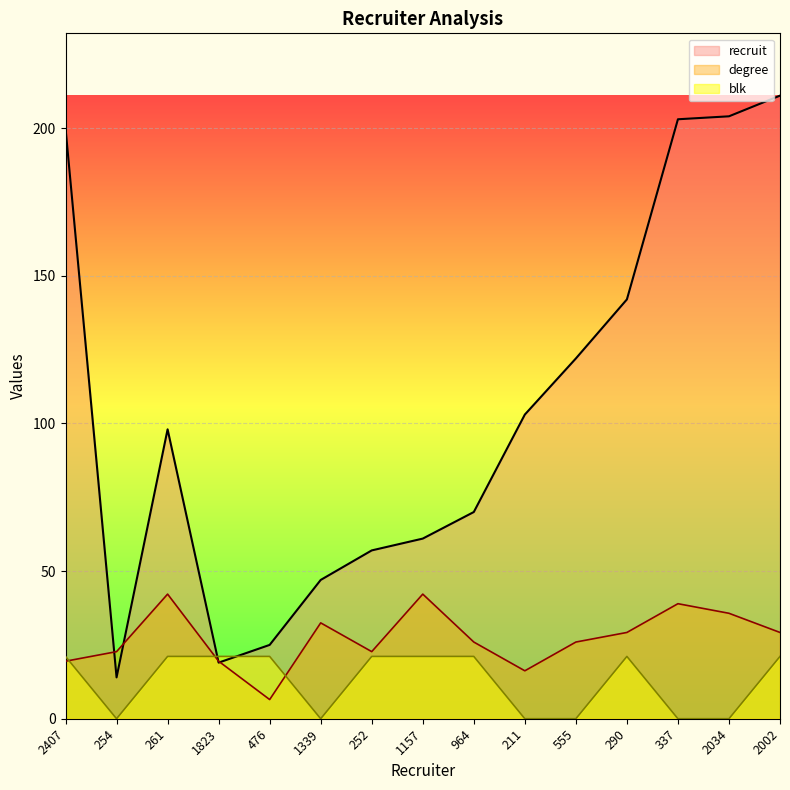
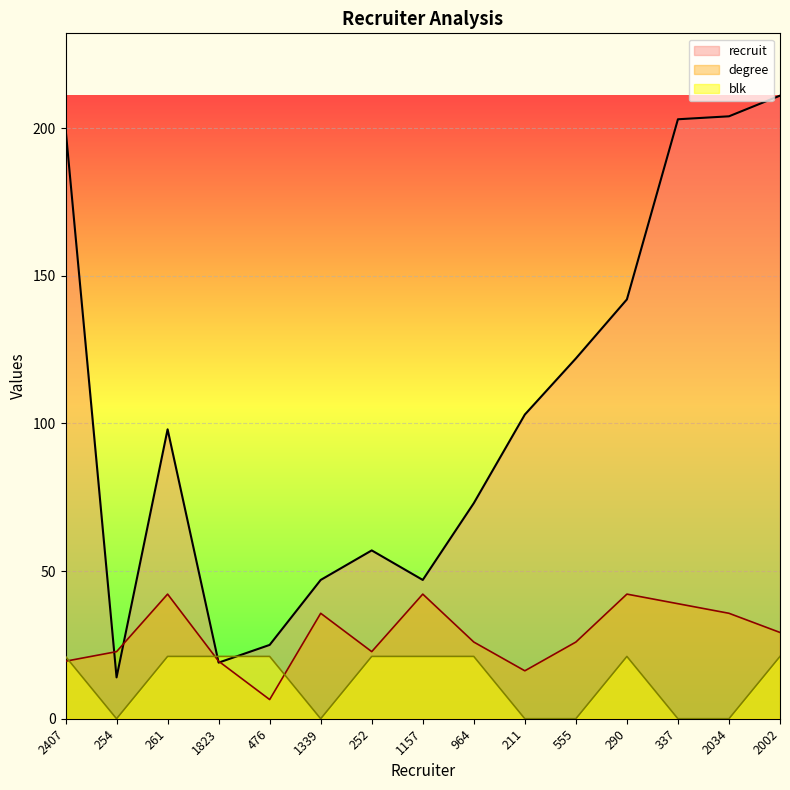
  {
    "recruit": {
      "2407": 200,
      "254": 14,
      "261": 98,
      "476": 25,
      "1339": 47,
      "252": 57,
-     "1157": 61,
-     "964": 70,
+     "1157": 47,
+     "964": 73,
      "211": 103,
      "555": 122,
      "290": 142,
      "337": 203,
      "2034": 204,
      "2002": 211
    },
    "degree": {
      "2407": 19,
      "254": 23,
      "261": 42,
      "476": 6,
-     "1339": 32,
+     "1339": 36,
      "252": 23,
      "1157": 42,
      "964": 26,
      "211": 16,
      "555": 26,
-     "290": 29,
+     "290": 42,
      "337": 39,
      "2034": 36,
      "2002": 29
    },
    "blk": {
      "2407": 21,
      "254": 0,
      "261": 21,
      "1823": 21,
      "476": 21,
      "1339": 0,
      "252": 21,
      "1157": 21,
      "964": 21,
      "211": 0,
      "555": 0,
      "290": 21,
      "337": 0,
      "2034": 0,
      "2002": 21
    }
  }
